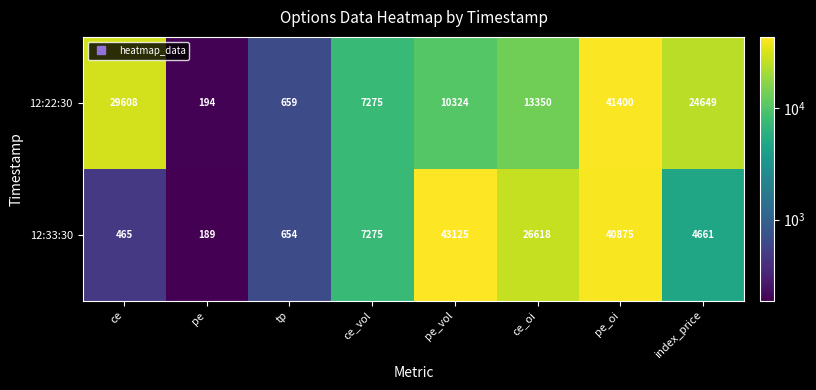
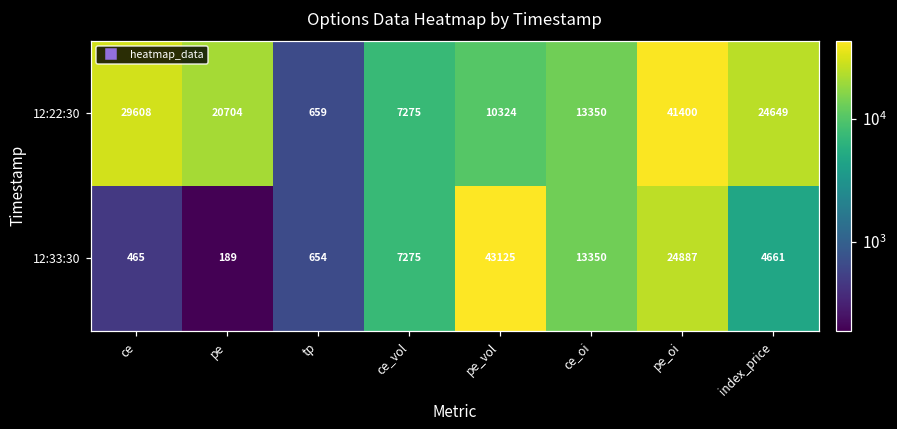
  {
    "12:22:30": {
      "ce": 29608,
-     "pe": 194,
+     "pe": 20704,
      "tp": 659,
      "ce_vol": 7275,
      "pe_vol": 10324,
      "ce_oi": 13350,
      "pe_oi": 41400,
      "index_price": 24649
    },
    "12:33:30": {
      "ce": 465,
      "pe": 189,
      "tp": 654,
      "ce_vol": 7275,
      "pe_vol": 43125,
-     "ce_oi": 26618,
-     "pe_oi": 40875,
+     "ce_oi": 13350,
+     "pe_oi": 24887,
      "index_price": 4661
    }
  }
